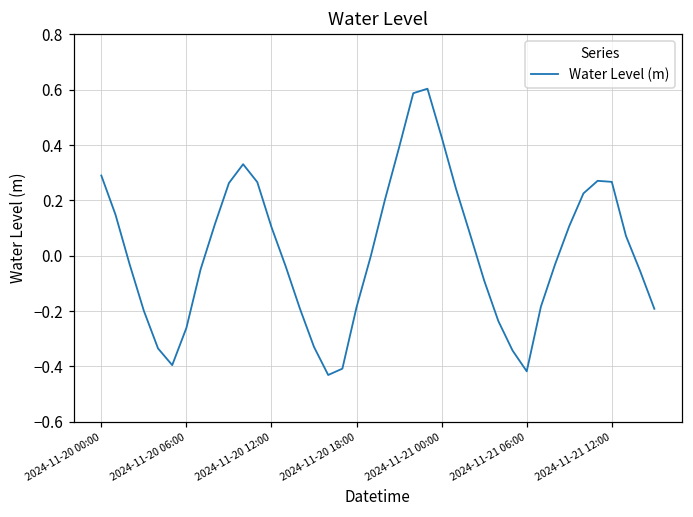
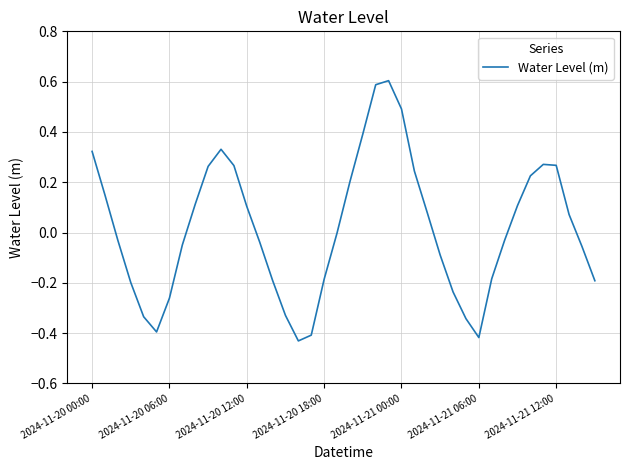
  {
-   "2024-11-20 00:00": 0.29,
+   "2024-11-20 00:00": 0.32,
    "2024-11-20 06:00": -0.26,
    "2024-11-20 12:00": 0.10,
    "2024-11-20 18:00": -0.19,
-   "2024-11-21 00:00": 0.43,
+   "2024-11-21 00:00": 0.49,
    "2024-11-21 06:00": -0.42,
    "2024-11-21 12:00": 0.27
  }
